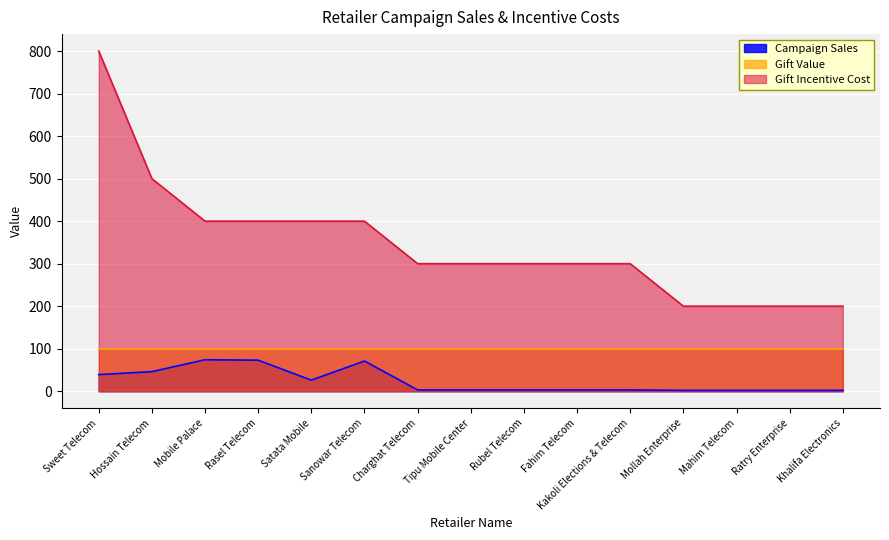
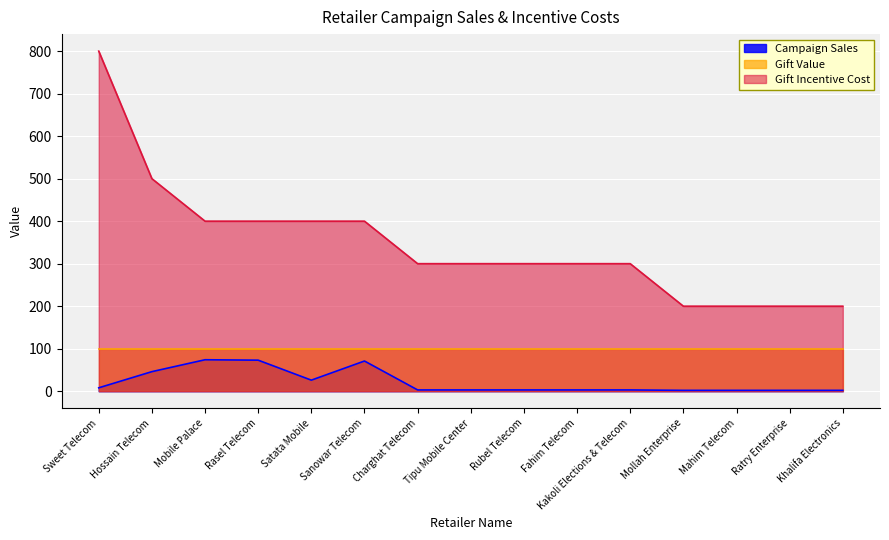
  {
    "Campaign Sales": {
-     "Sweet Telecom": 40,
+     "Sweet Telecom": 10,
      "Hossain Telecom": 50,
      "Mobile Palace": 70,
      "Rasel Telecom": 70,
      "Satata Mobile": 30,
      "Sanowar Telecom": 70,
      "Charghat Telecom": 0,
      "Tipu Mobile Center": 0,
      "Rubel Telecom": 0,
      "Fahim Telecom": 0,
      "Kakoli Elections & Telecom": 0,
      "Mollah Enterprise": 0,
      "Mahim Telecom": 0,
      "Ratry Enterprise": 0,
      "Khalifa Electronics": 0
    },
    "Gift Value": {
      "Sweet Telecom": 100,
      "Hossain Telecom": 100,
      "Mobile Palace": 100,
      "Rasel Telecom": 100,
      "Satata Mobile": 100,
      "Sanowar Telecom": 100,
      "Charghat Telecom": 100,
      "Tipu Mobile Center": 100,
      "Rubel Telecom": 100,
      "Fahim Telecom": 100,
      "Kakoli Elections & Telecom": 100,
      "Mollah Enterprise": 100,
      "Mahim Telecom": 100,
      "Ratry Enterprise": 100,
      "Khalifa Electronics": 100
    },
    "Gift Incentive Cost": {
      "Sweet Telecom": 800,
      "Hossain Telecom": 500,
      "Mobile Palace": 400,
      "Rasel Telecom": 400,
      "Satata Mobile": 400,
      "Sanowar Telecom": 400,
      "Charghat Telecom": 300,
      "Tipu Mobile Center": 300,
      "Rubel Telecom": 300,
      "Fahim Telecom": 300,
      "Kakoli Elections & Telecom": 300,
      "Mollah Enterprise": 200,
      "Mahim Telecom": 200,
      "Ratry Enterprise": 200,
      "Khalifa Electronics": 200
    }
  }
